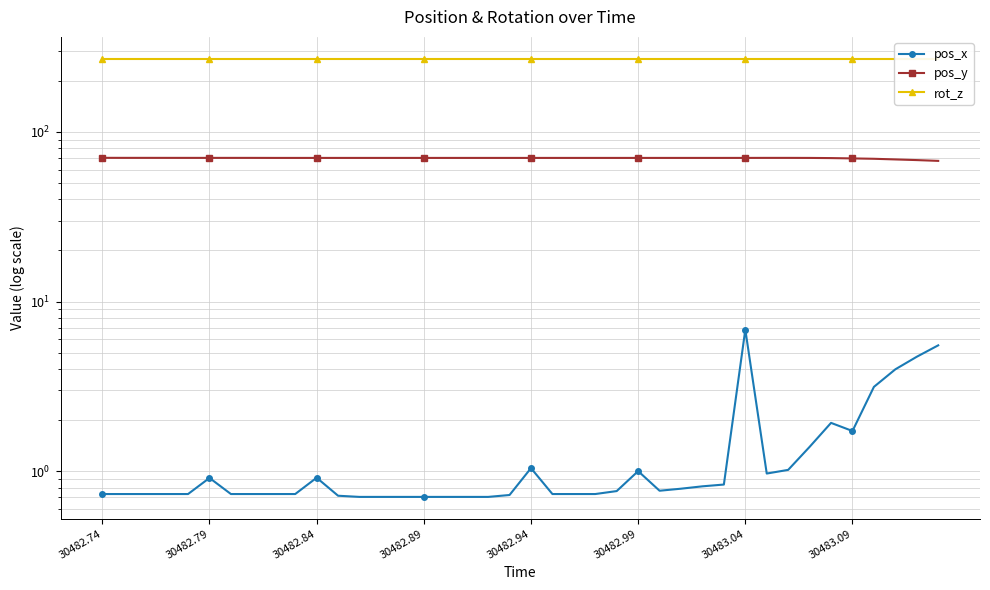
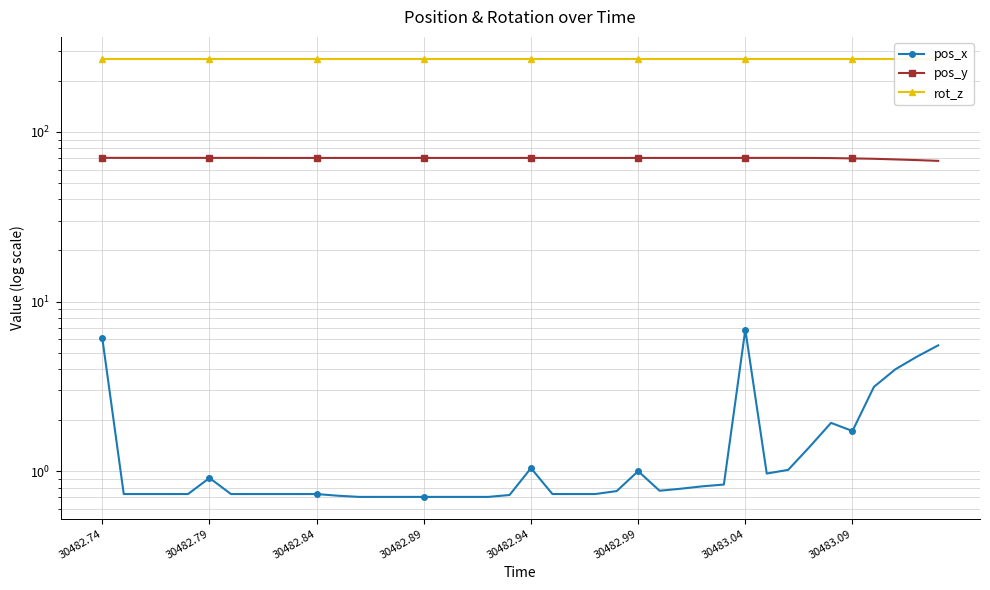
  {
    "pos_x": {
-     "30482.74": 0.73,
+     "30482.74": 6.1,
      "30482.79": 0.9,
-     "30482.84": 0.9,
+     "30482.84": 0.73,
      "30482.89": 0.70,
      "30482.94": 1.0,
      "30482.99": 1.0,
      "30483.04": 6.8,
      "30483.09": 1.7
    },
    "pos_y": {
      "30482.74": 70,
      "30482.79": 70,
      "30482.84": 70,
      "30482.89": 70,
      "30482.94": 70,
      "30482.99": 70,
      "30483.04": 70,
      "30483.09": 70
    },
    "rot_z": {
      "30482.74": 270,
      "30482.79": 270,
      "30482.84": 270,
      "30482.89": 270,
      "30482.94": 270,
      "30482.99": 270,
      "30483.04": 270,
      "30483.09": 270
    }
  }
